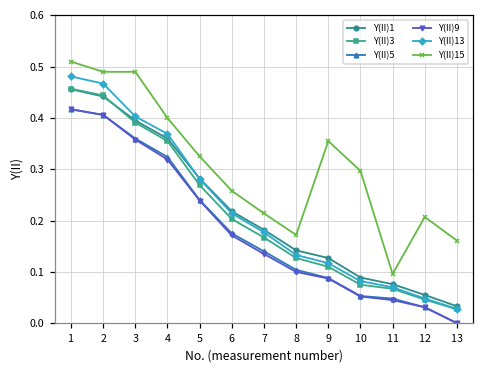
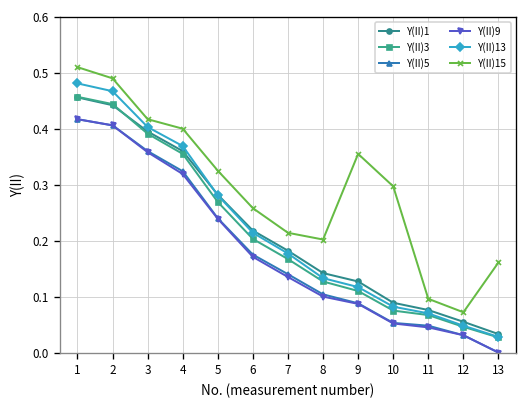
  {
    "Y(II)15": {
      "1": 0.51,
      "2": 0.49,
-     "3": 0.49,
+     "3": 0.42,
      "4": 0.40,
      "5": 0.33,
      "6": 0.26,
      "7": 0.21,
-     "8": 0.17,
+     "8": 0.20,
      "9": 0.36,
      "10": 0.30,
      "11": 0.10,
-     "12": 0.21,
+     "12": 0.07,
      "13": 0.16
    }
  }
